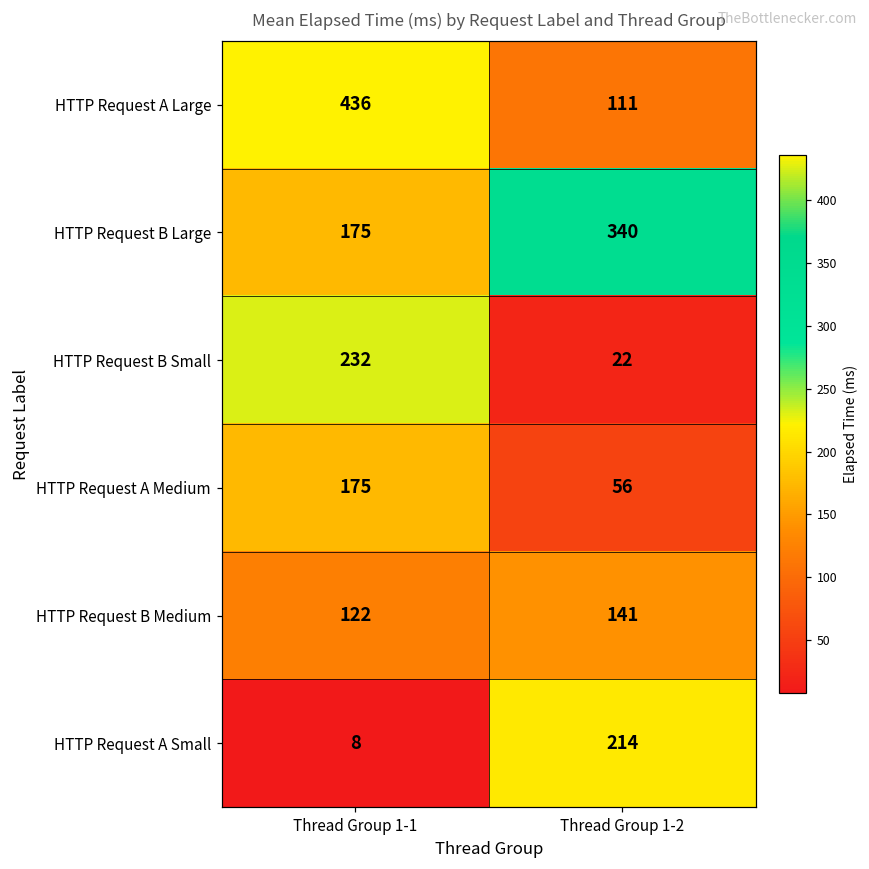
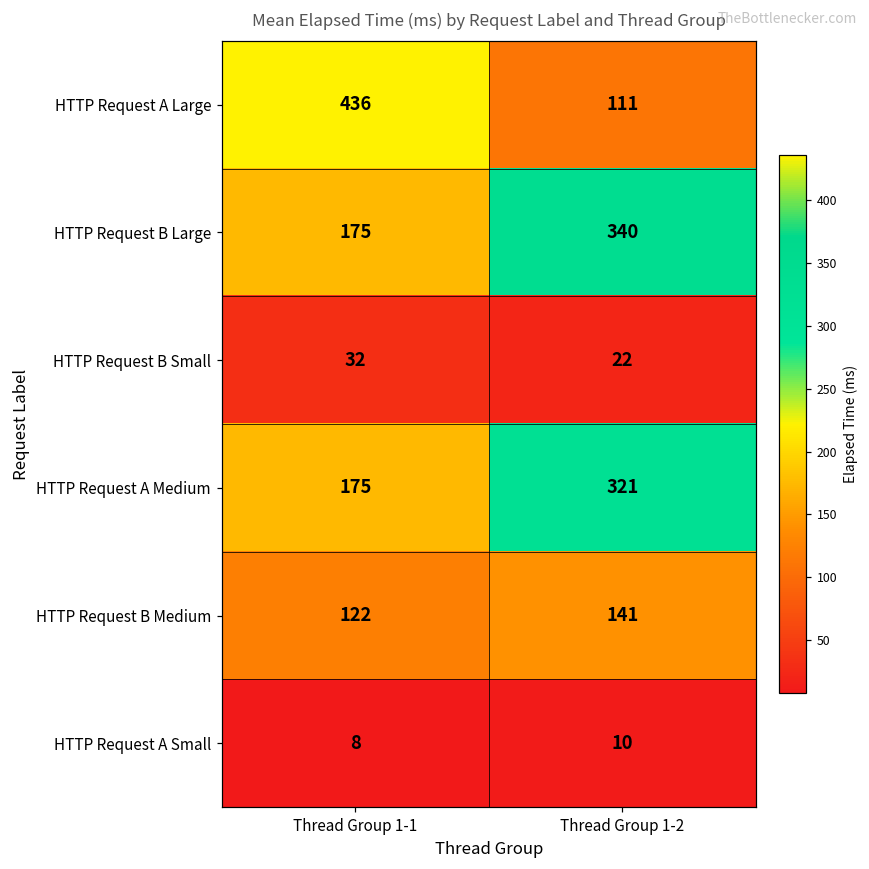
  {
    "HTTP Request A Large": {
      "Thread Group 1-1": 436,
      "Thread Group 1-2": 111
    },
    "HTTP Request B Large": {
      "Thread Group 1-1": 175,
      "Thread Group 1-2": 340
    },
    "HTTP Request B Small": {
-     "Thread Group 1-1": 232,
+     "Thread Group 1-1": 32,
      "Thread Group 1-2": 22
    },
    "HTTP Request A Medium": {
      "Thread Group 1-1": 175,
-     "Thread Group 1-2": 56
+     "Thread Group 1-2": 321
    },
    "HTTP Request B Medium": {
      "Thread Group 1-1": 122,
      "Thread Group 1-2": 141
    },
    "HTTP Request A Small": {
      "Thread Group 1-1": 8,
-     "Thread Group 1-2": 214
+     "Thread Group 1-2": 10
    }
  }
